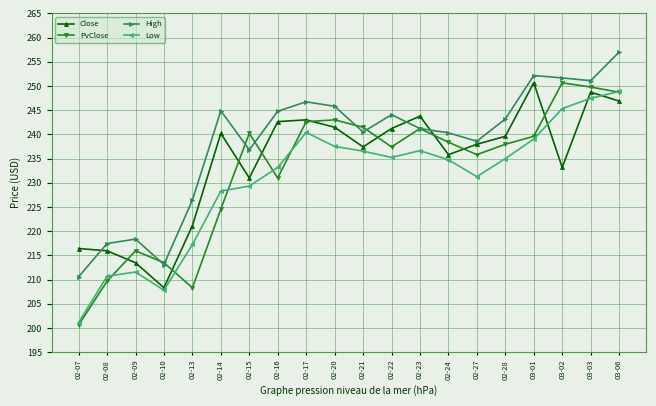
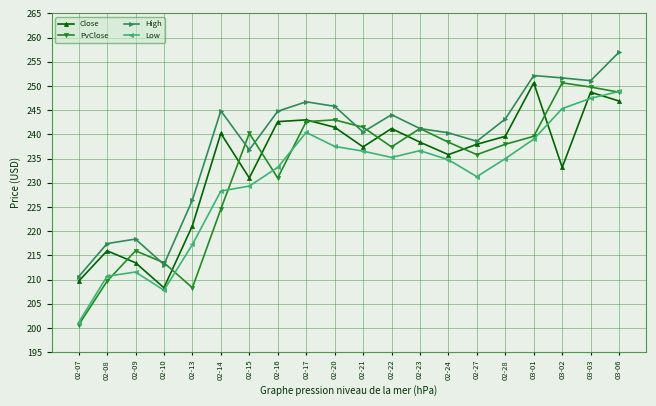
  {
    "Close": {
-     "02-07": 216,
+     "02-07": 210,
      "02-08": 216,
      "02-09": 213,
      "02-13": 221,
      "02-14": 240,
      "02-15": 231,
      "02-16": 243,
      "02-20": 241,
      "02-21": 237,
      "02-22": 241,
-     "02-23": 244,
+     "02-23": 238,
      "02-24": 236,
      "02-27": 238,
      "02-28": 240,
      "03-01": 251,
      "03-02": 233,
      "03-03": 249,
      "03-06": 247
    }
  }
